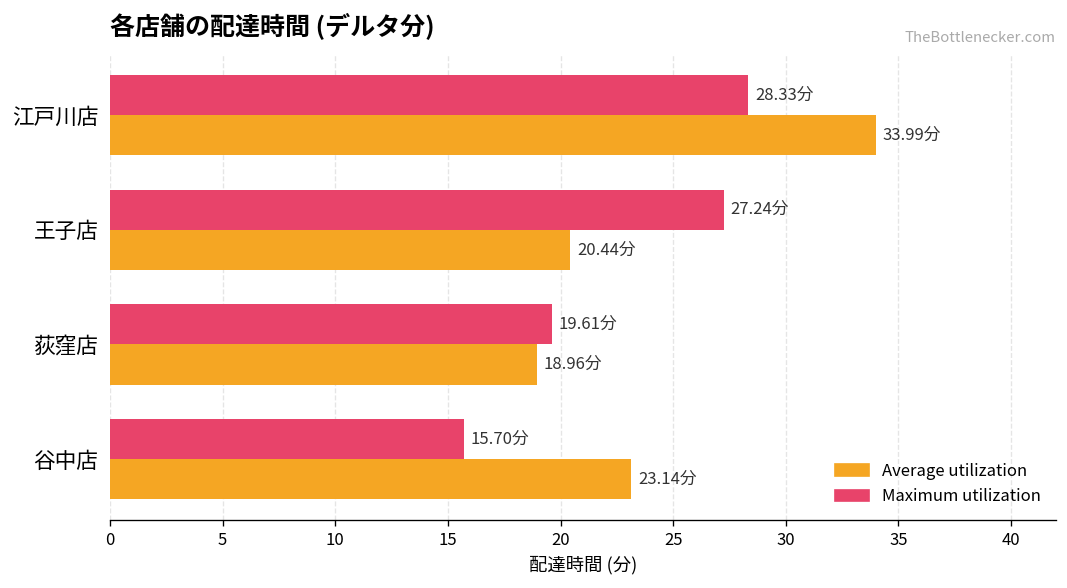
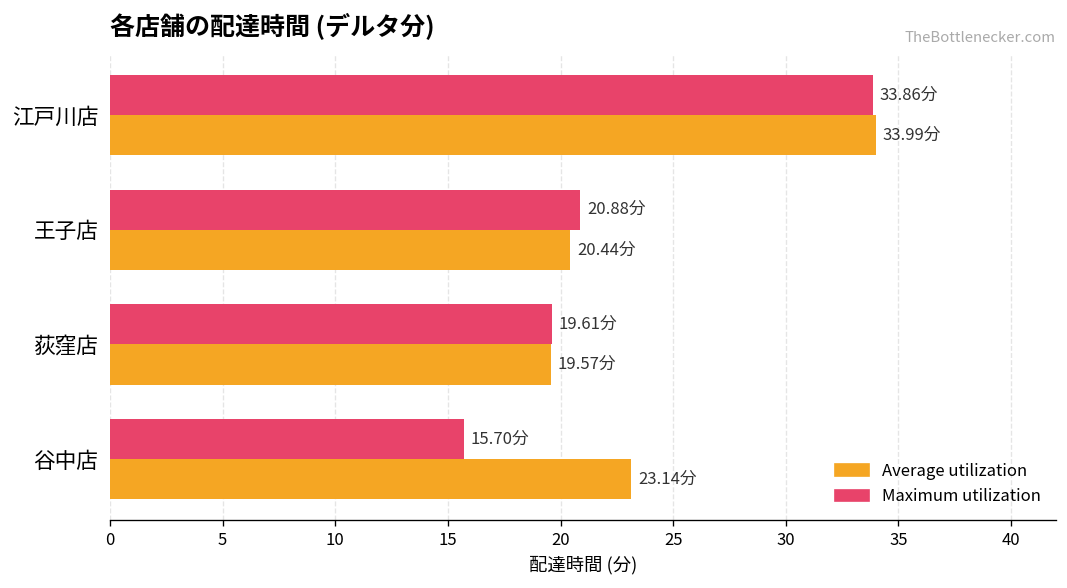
  {
    "Average utilization": {
      "江戸川店": "33.99分",
      "王子店": "20.44分",
-     "荻窪店": "18.96分",
+     "荻窪店": "19.57分",
      "谷中店": "23.14分"
    },
    "Maximum utilization": {
-     "江戸川店": "28.33分",
-     "王子店": "27.24分",
+     "江戸川店": "33.86分",
+     "王子店": "20.88分",
      "荻窪店": "19.61分",
      "谷中店": "15.70分"
    }
  }
